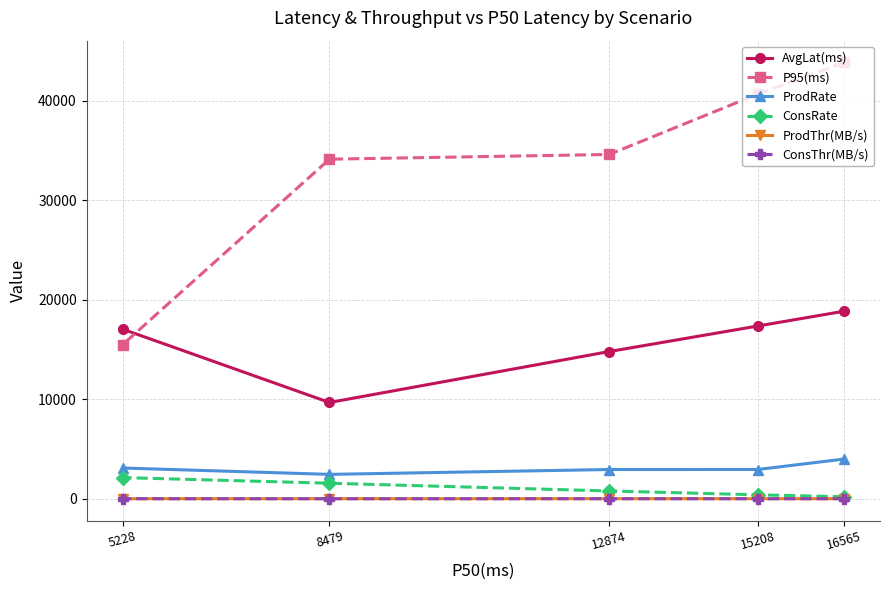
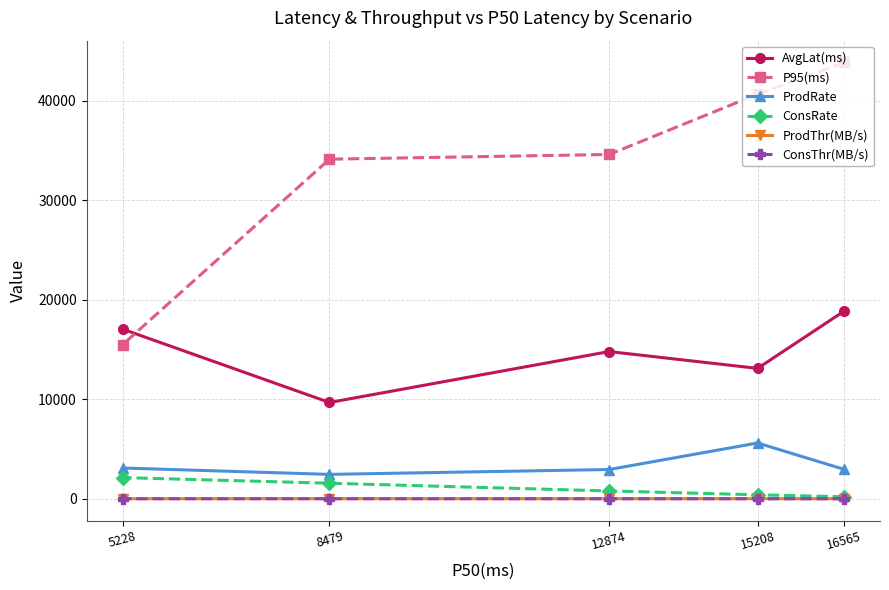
  {
    "AvgLat(ms)": {
      "5228": 17000,
      "8479": 10000,
      "12874": 15000,
-     "15208": 17000,
+     "15208": 13000,
      "16565": 19000
    },
    "P95(ms)": {
      "5228": 15000,
      "8479": 34000,
      "12874": 35000
    },
    "ProdRate": {
      "5228": 3000,
      "8479": 2000,
      "12874": 3000,
-     "15208": 3000,
-     "16565": 4000
+     "15208": 6000,
+     "16565": 3000
    },
    "ConsRate": {
      "5228": 2000,
      "8479": 2000,
      "12874": 1000,
      "15208": 0
    },
    "ConsThr(MB/s)": {
      "5228": 0,
      "8479": 0,
      "12874": 0,
      "15208": 0
    }
  }
